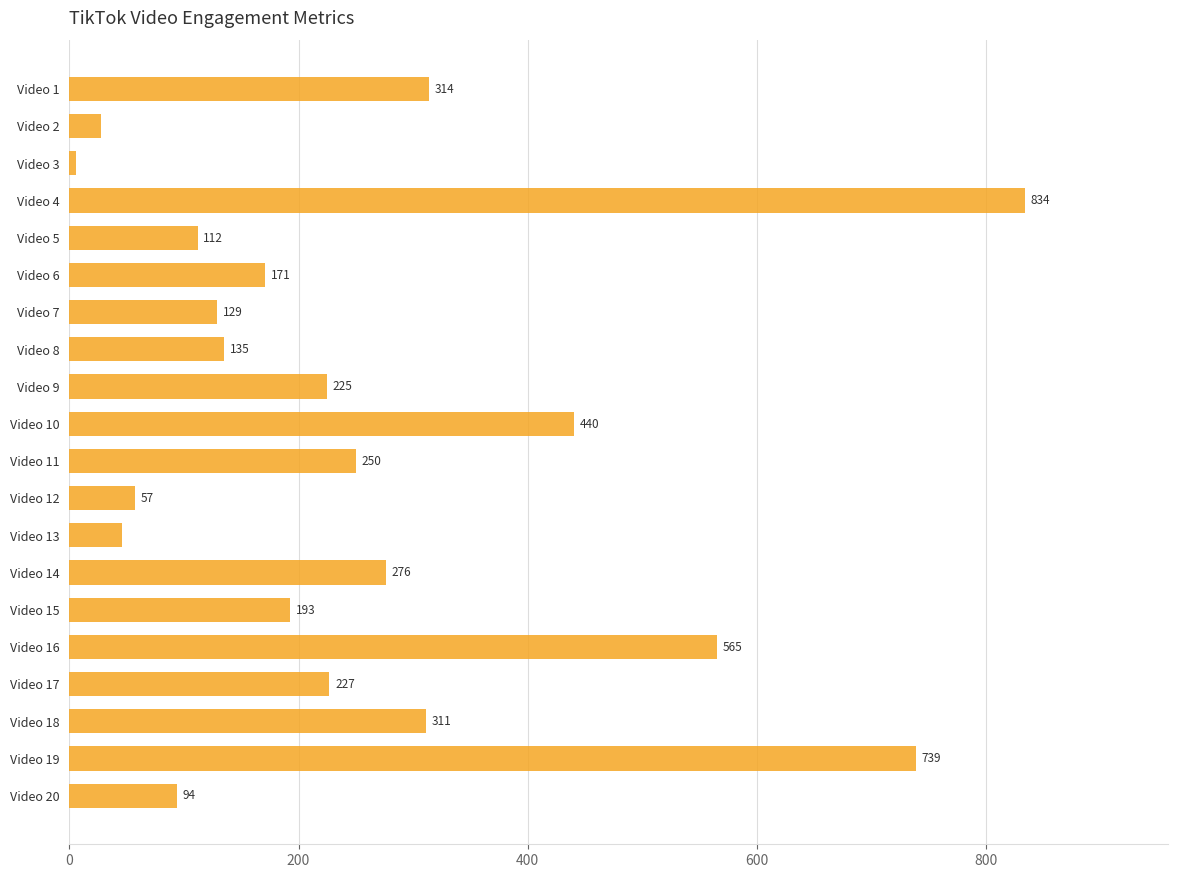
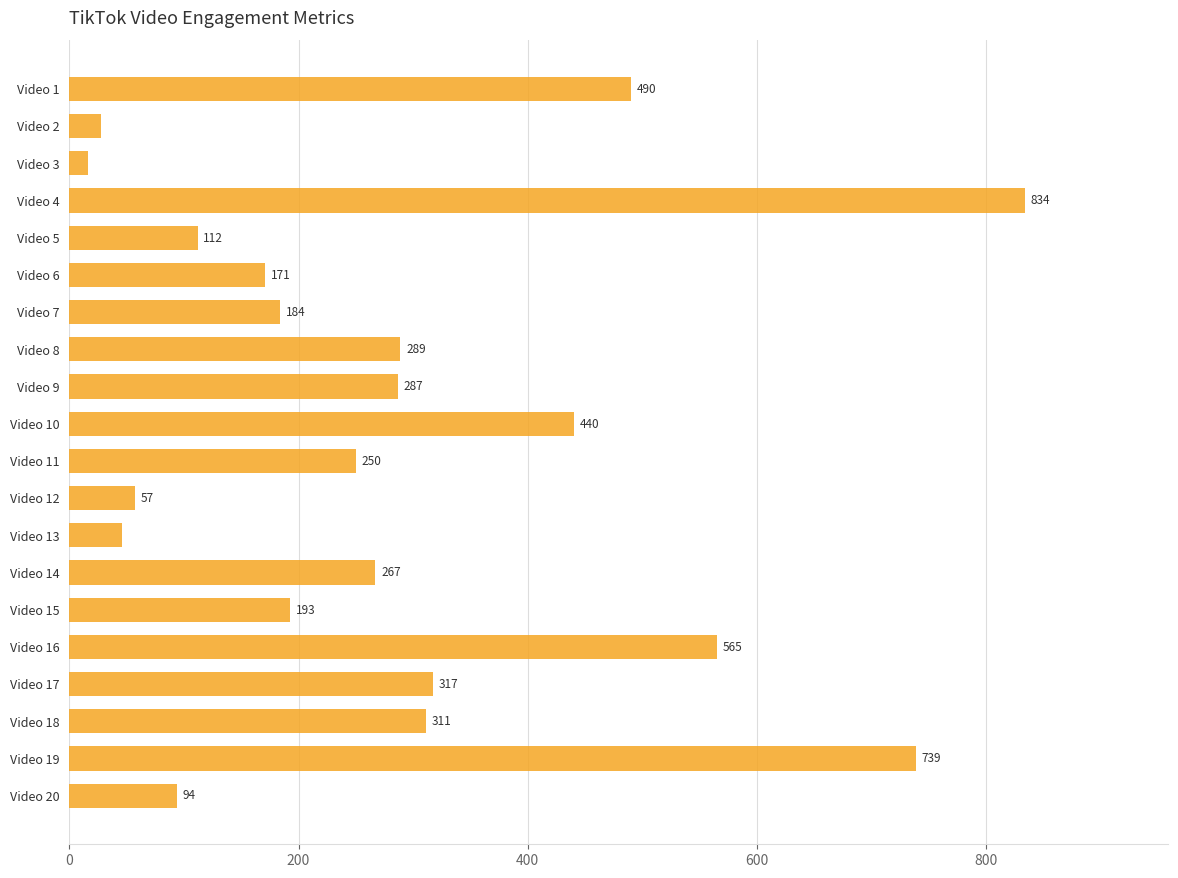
  {
-   "Video 1": 314,
-   "Video 3": 6,
+   "Video 1": 490,
+   "Video 3": 16,
    "Video 4": 834,
    "Video 5": 112,
    "Video 6": 171,
-   "Video 7": 129,
-   "Video 8": 135,
-   "Video 9": 225,
+   "Video 7": 184,
+   "Video 8": 289,
+   "Video 9": 287,
    "Video 10": 440,
    "Video 11": 250,
    "Video 12": 57,
-   "Video 14": 276,
+   "Video 14": 267,
    "Video 15": 193,
    "Video 16": 565,
-   "Video 17": 227,
+   "Video 17": 317,
    "Video 18": 311,
    "Video 19": 739,
    "Video 20": 94
  }
